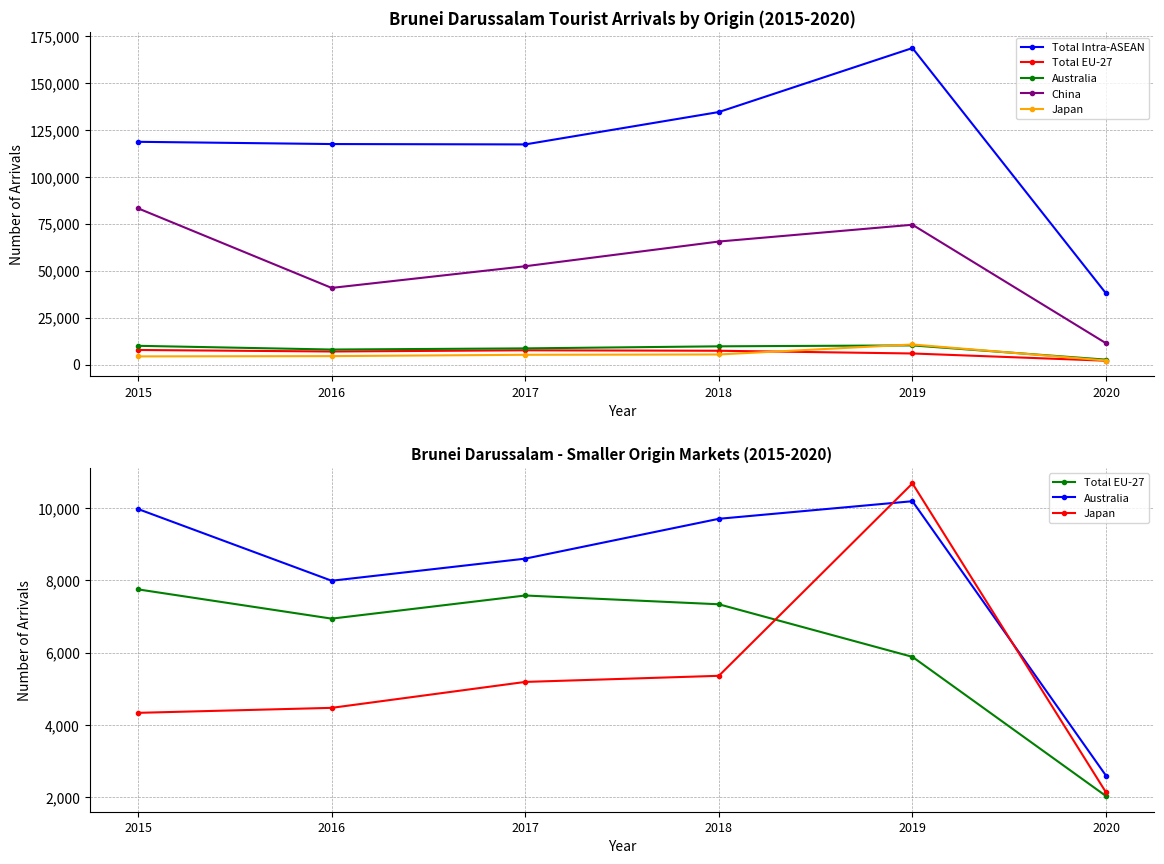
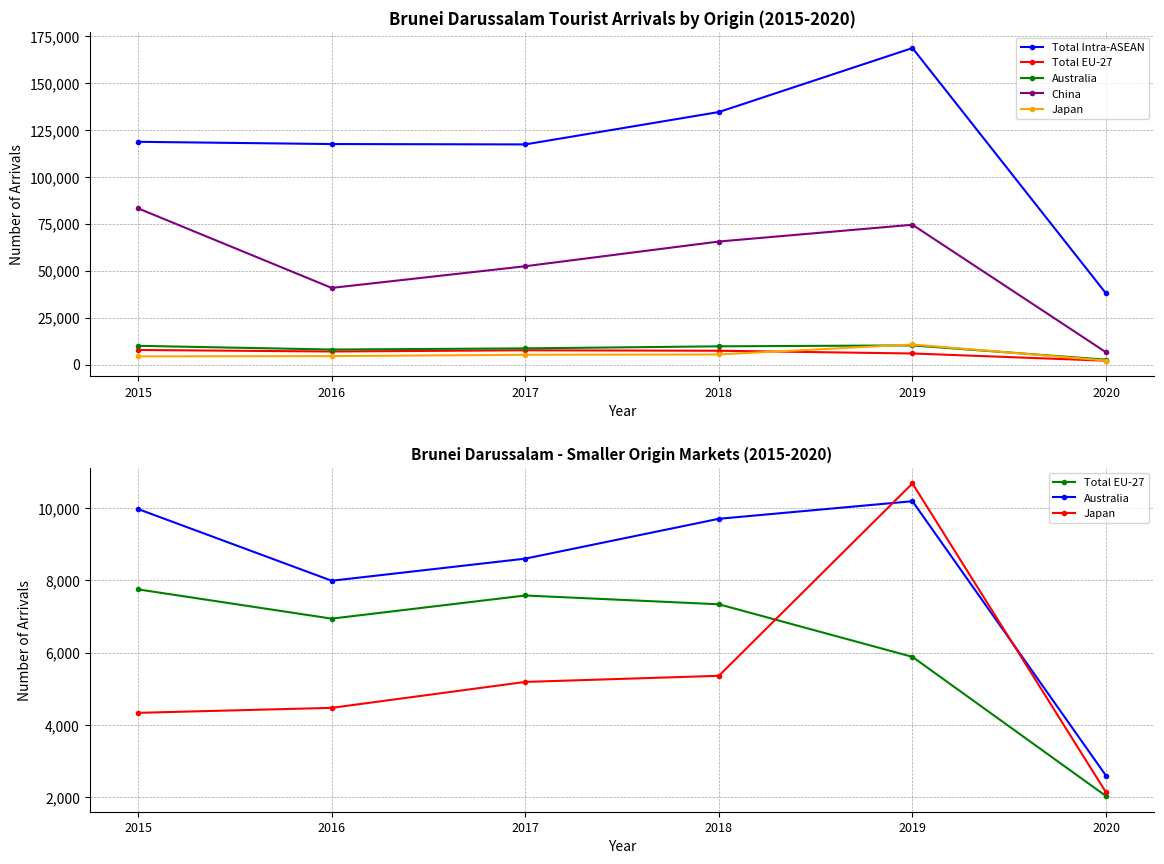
  {
    "Brunei Darussalam Tourist Arrivals by Origin (2015-2020)": {
      "Total Intra-ASEAN": {
        "2015": "119,000",
        "2016": "118,000",
        "2017": "117,000",
        "2018": "135,000",
        "2019": "169,000",
        "2020": "38,000"
      },
      "China": {
        "2015": "83,000",
        "2016": "41,000",
        "2017": "52,000",
        "2018": "66,000",
        "2019": "75,000",
-       "2020": "11,000"
+       "2020": "7,000"
      }
    },
    "Brunei Darussalam - Smaller Origin Markets (2015-2020)": {
      "Total EU-27": {
        "2015": "7,800",
        "2016": "6,900",
        "2017": "7,600",
        "2018": "7,300",
        "2019": "5,900",
        "2020": "2,000"
      },
      "Australia": {
        "2015": "10,000",
        "2016": "8,000",
        "2017": "8,600",
        "2018": "9,700",
        "2019": "10,200",
        "2020": "2,600"
      },
      "Japan": {
        "2015": "4,300",
        "2016": "4,500",
        "2017": "5,200",
        "2018": "5,400",
        "2019": "10,700",
        "2020": "2,100"
      }
    }
  }
